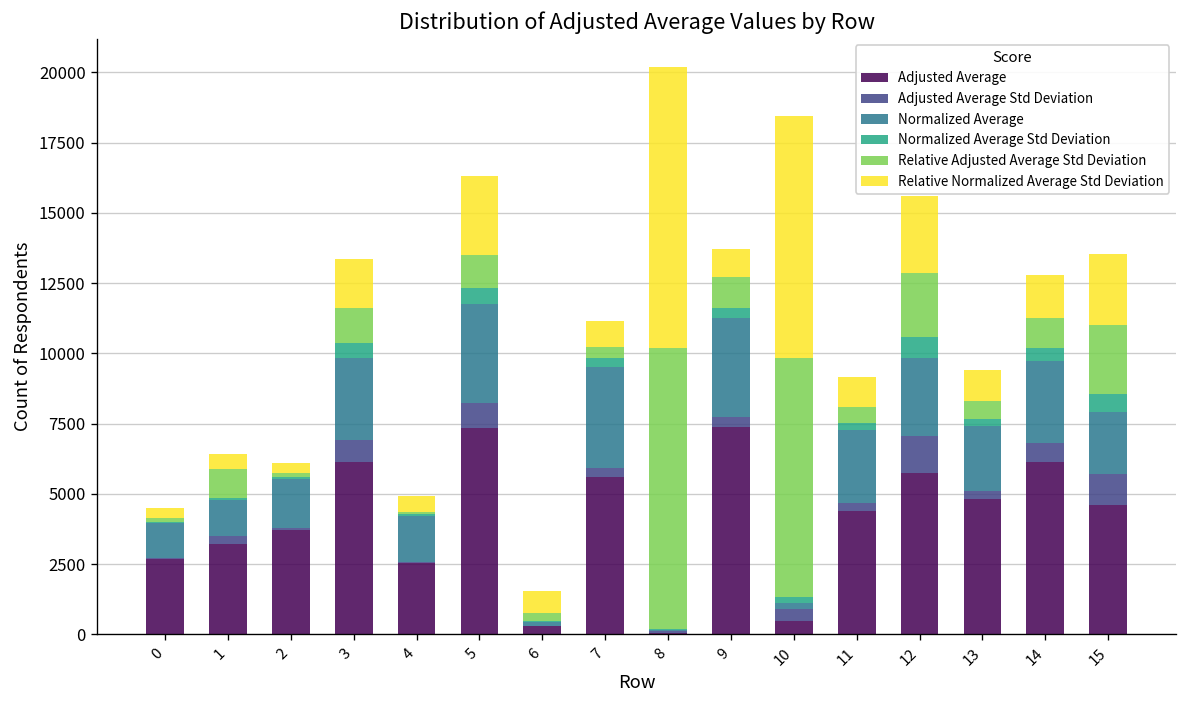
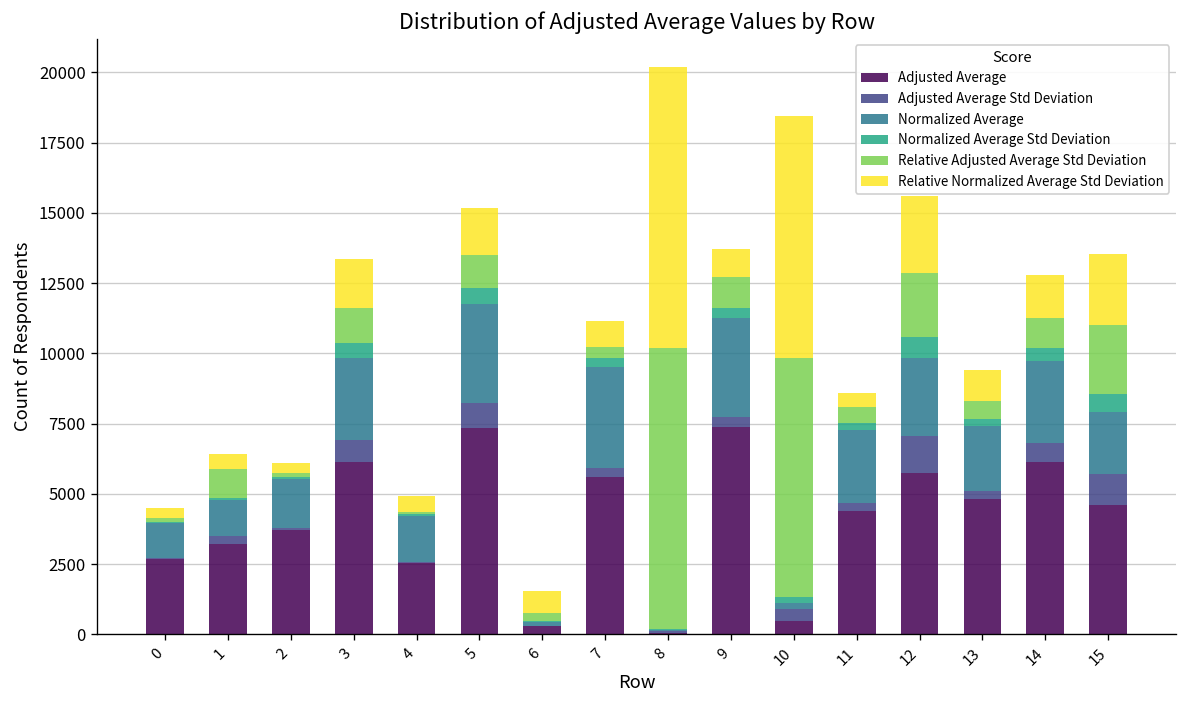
  {
    "Adjusted Average": {
      "0": 2700,
      "1": 3200,
      "2": 3700,
      "3": 6100,
      "4": 2600,
      "5": 7400,
      "6": 300,
      "7": 5600,
      "9": 7400,
      "10": 500,
      "11": 4400,
      "12": 5700,
      "13": 4800,
      "14": 6100,
      "15": 4600
    },
    "Relative Adjusted Average Std Deviation": {
      "0": 100,
      "1": 1000,
      "2": 100,
      "3": 1300,
      "5": 1200,
      "6": 300,
      "7": 400,
      "8": 10000,
      "9": 1100,
      "10": 8500,
      "11": 600,
      "12": 2300,
      "13": 600,
      "14": 1100,
      "15": 2400
    },
    "Relative Normalized Average Std Deviation": {
      "0": 400,
      "1": 500,
      "2": 300,
      "3": 1700,
      "4": 600,
-     "5": 2800,
+     "5": 1700,
      "6": 800,
      "7": 900,
      "8": 10000,
      "9": 1000,
      "10": 8600,
-     "11": 1100,
+     "11": 500,
      "12": 2700,
      "13": 1100,
      "14": 1600,
      "15": 2500
    }
  }
